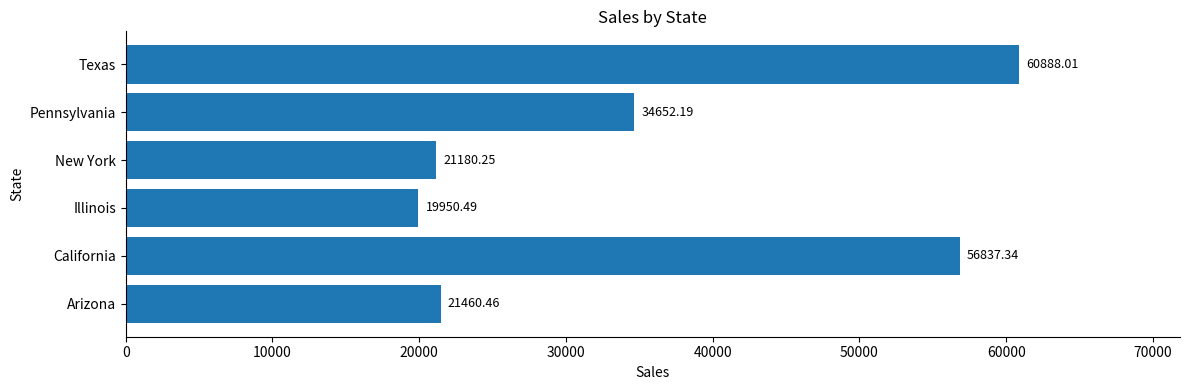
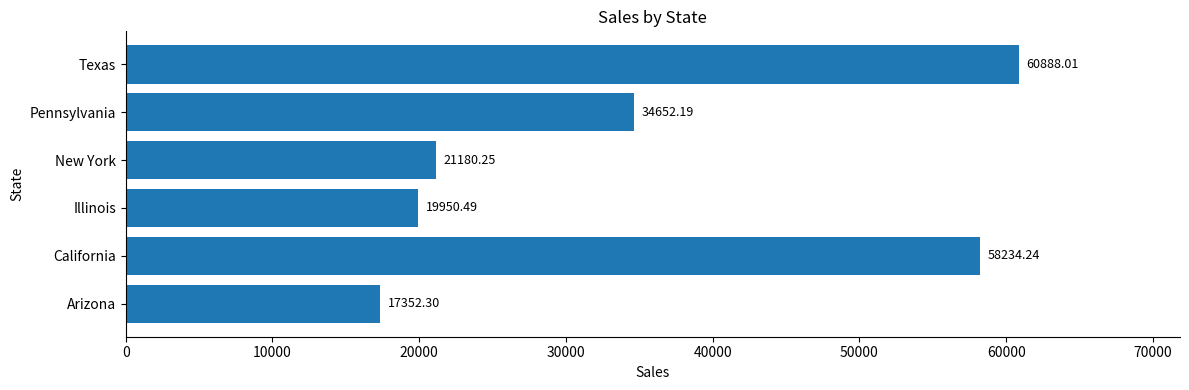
  {
    "Texas": 60888.01,
    "Pennsylvania": 34652.19,
    "New York": 21180.25,
    "Illinois": 19950.49,
-   "California": 56837.34,
-   "Arizona": 21460.46
+   "California": 58234.24,
+   "Arizona": 17352.30
  }
